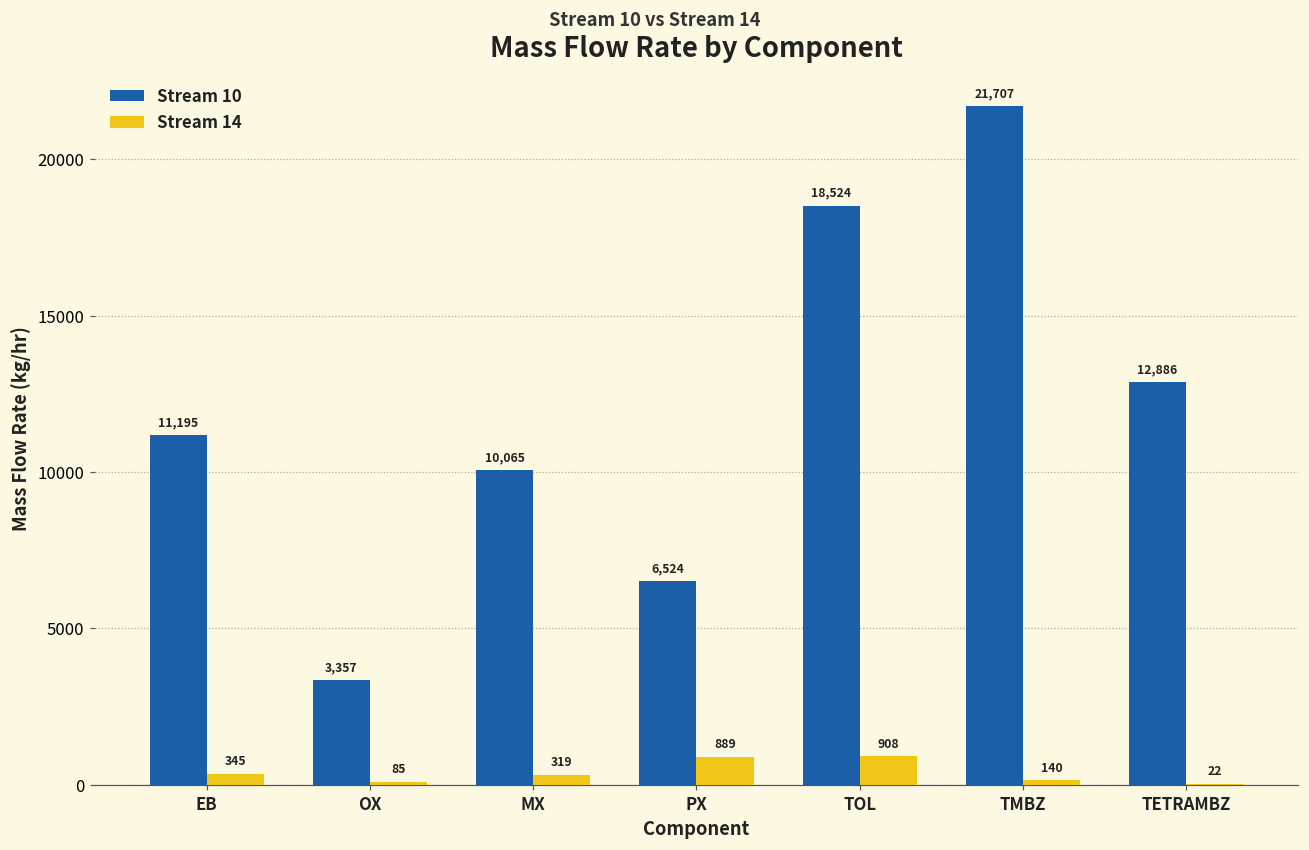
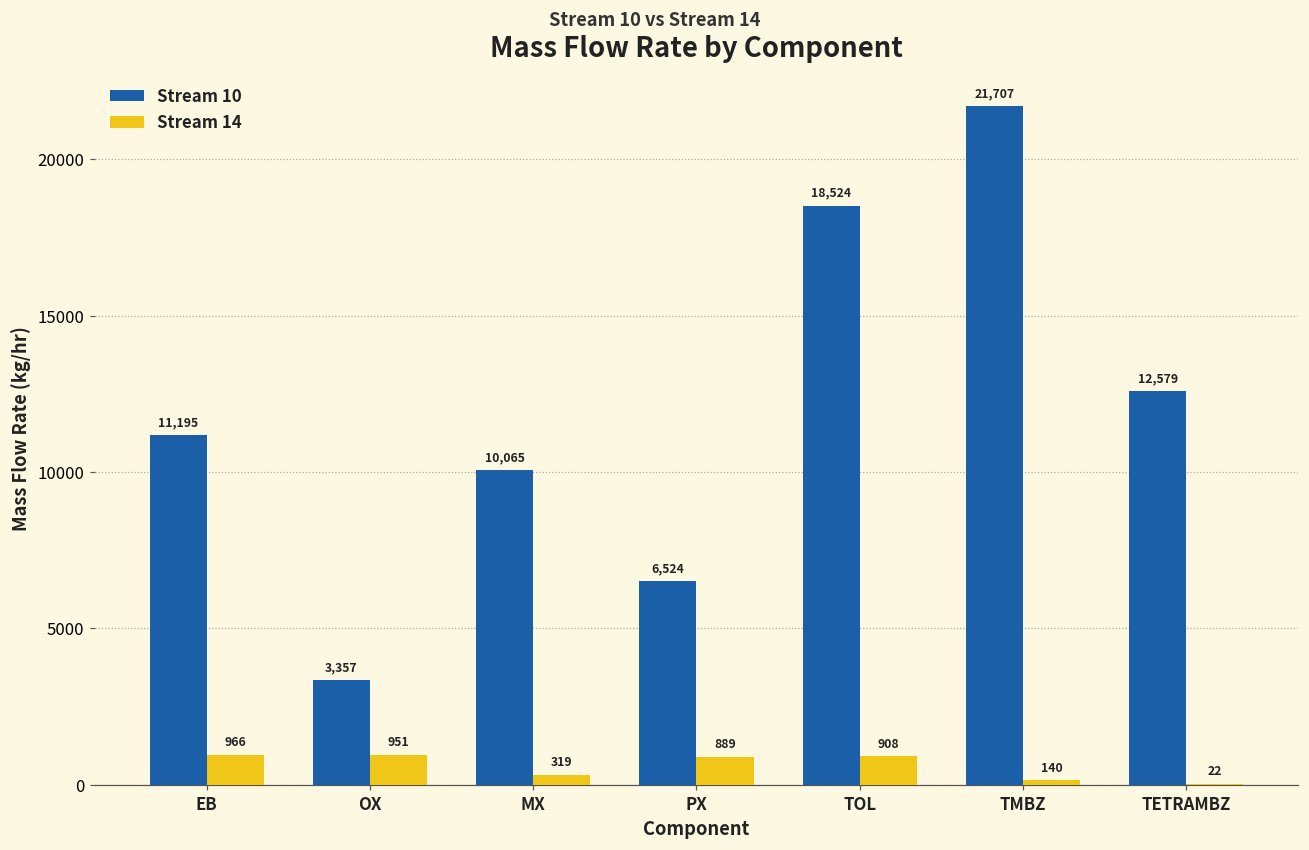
  {
    "Stream 10": {
      "EB": "11,195",
      "OX": "3,357",
      "MX": "10,065",
      "PX": "6,524",
      "TOL": "18,524",
      "TMBZ": "21,707",
-     "TETRAMBZ": "12,886"
+     "TETRAMBZ": "12,579"
    },
    "Stream 14": {
-     "EB": "345",
-     "OX": "85",
+     "EB": "966",
+     "OX": "951",
      "MX": "319",
      "PX": "889",
      "TOL": "908",
      "TMBZ": "140",
      "TETRAMBZ": "22"
    }
  }
